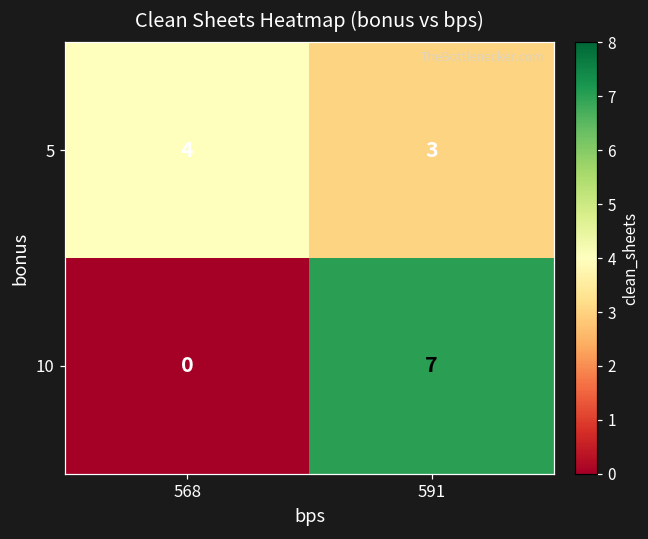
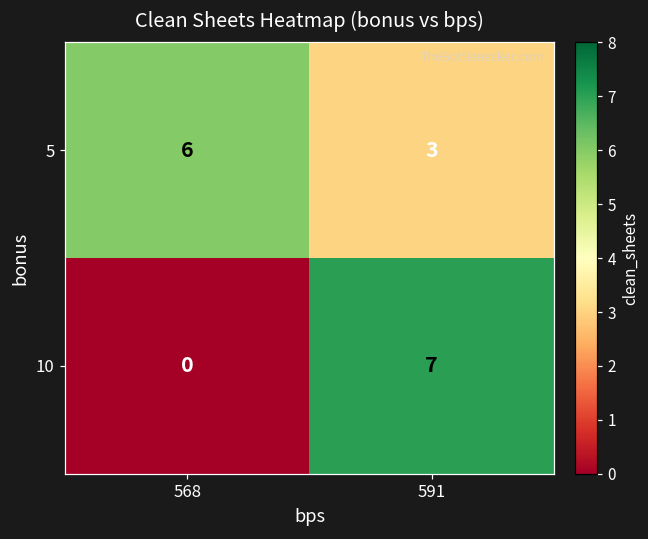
  {
    "5": {
-     "568": 4
+     "568": 6
    },
    "10": {
      "568": 0,
      "591": 7
    }
  }
